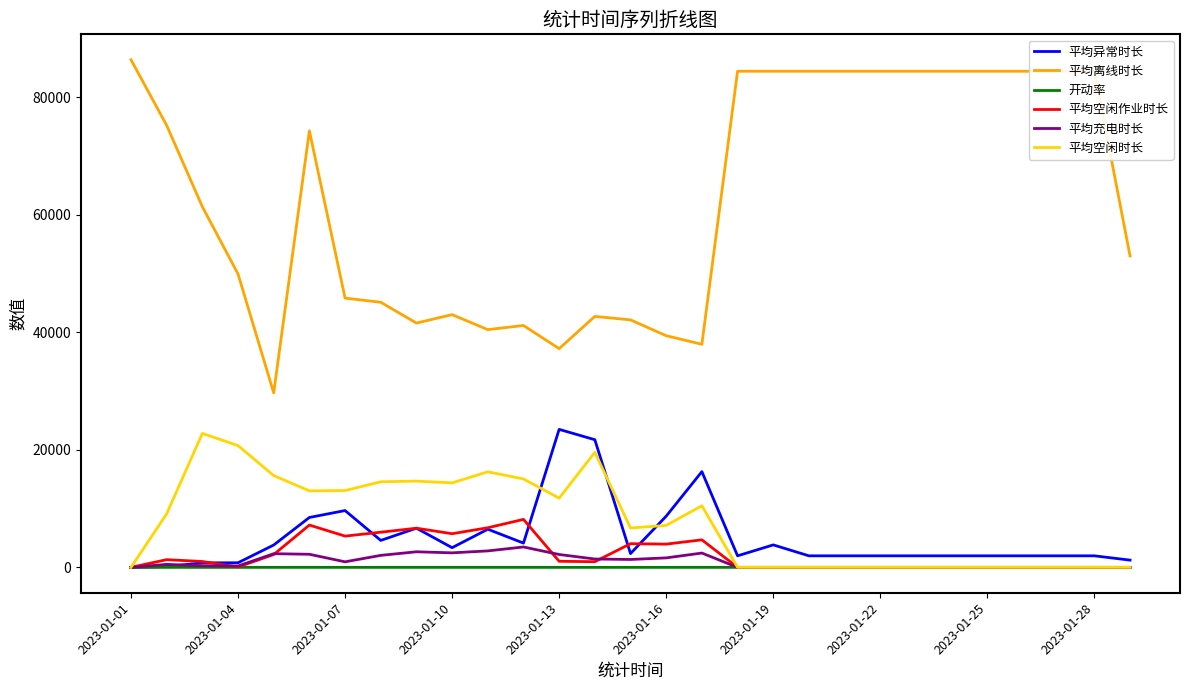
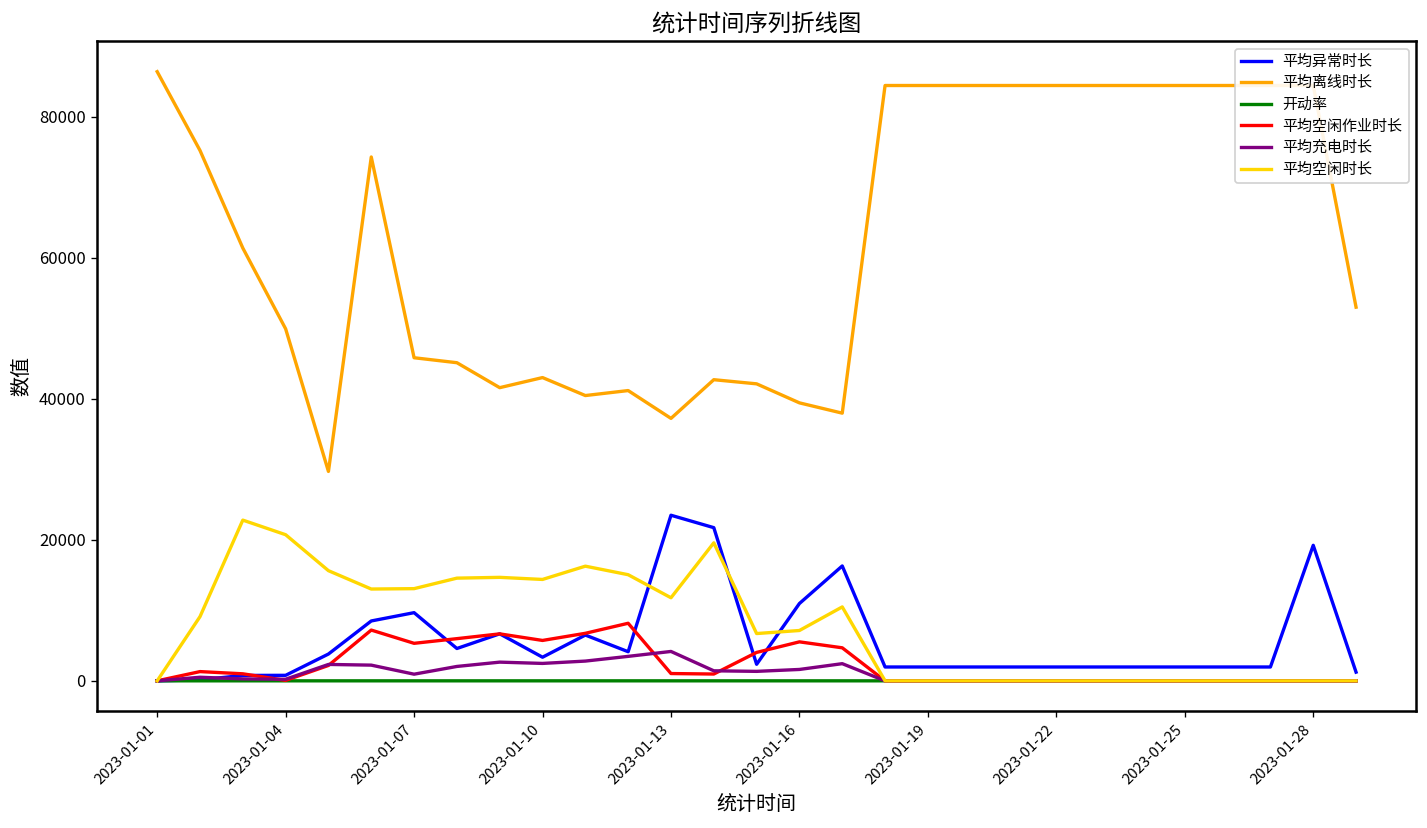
  {
    "平均异常时长": {
      "2023-01-04": 1000,
      "2023-01-07": 10000,
      "2023-01-10": 3000,
      "2023-01-13": 23000,
-     "2023-01-16": 9000,
-     "2023-01-19": 4000,
+     "2023-01-16": 11000,
+     "2023-01-19": 2000,
      "2023-01-22": 2000,
      "2023-01-25": 2000,
-     "2023-01-28": 2000
+     "2023-01-28": 19000
    },
    "开动率": {
      "2023-01-07": 0,
      "2023-01-10": 0,
      "2023-01-13": 0,
      "2023-01-16": 0
    },
    "平均空闲作业时长": {
      "2023-01-07": 5000,
      "2023-01-10": 6000,
      "2023-01-13": 1000,
-     "2023-01-16": 4000
+     "2023-01-16": 6000
    },
    "平均充电时长": {
      "2023-01-07": 1000,
      "2023-01-10": 2000,
-     "2023-01-13": 2000,
+     "2023-01-13": 4000,
      "2023-01-16": 2000
    }
  }
